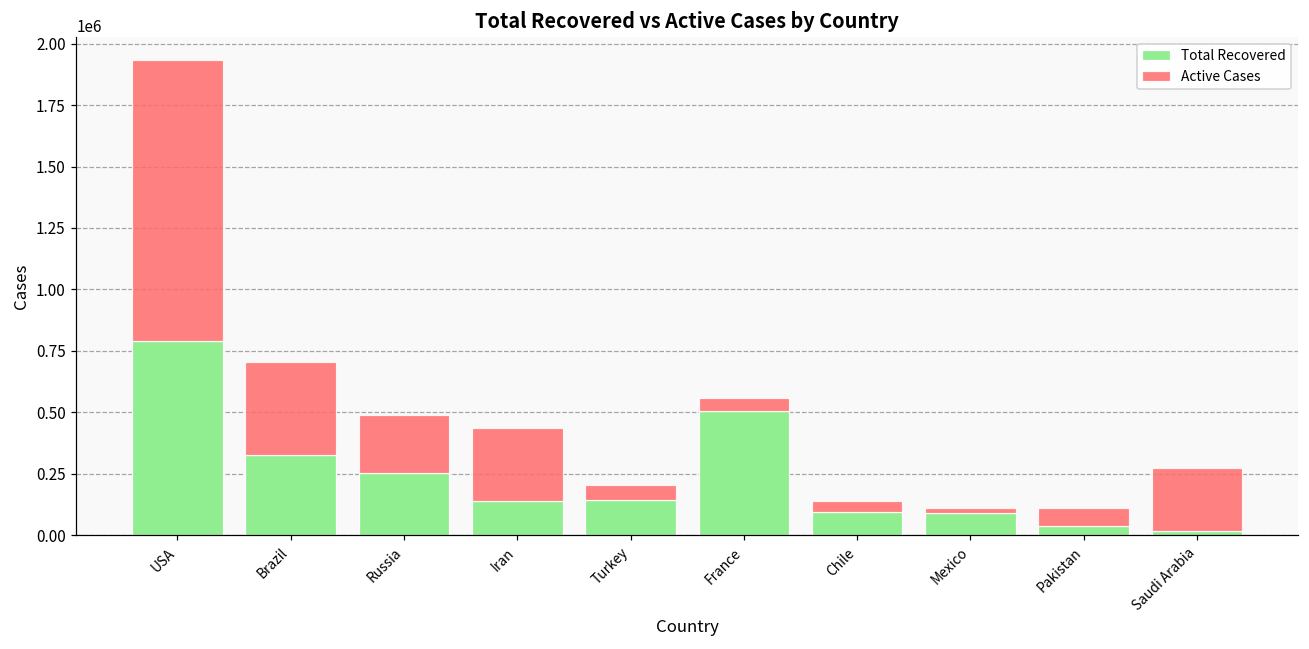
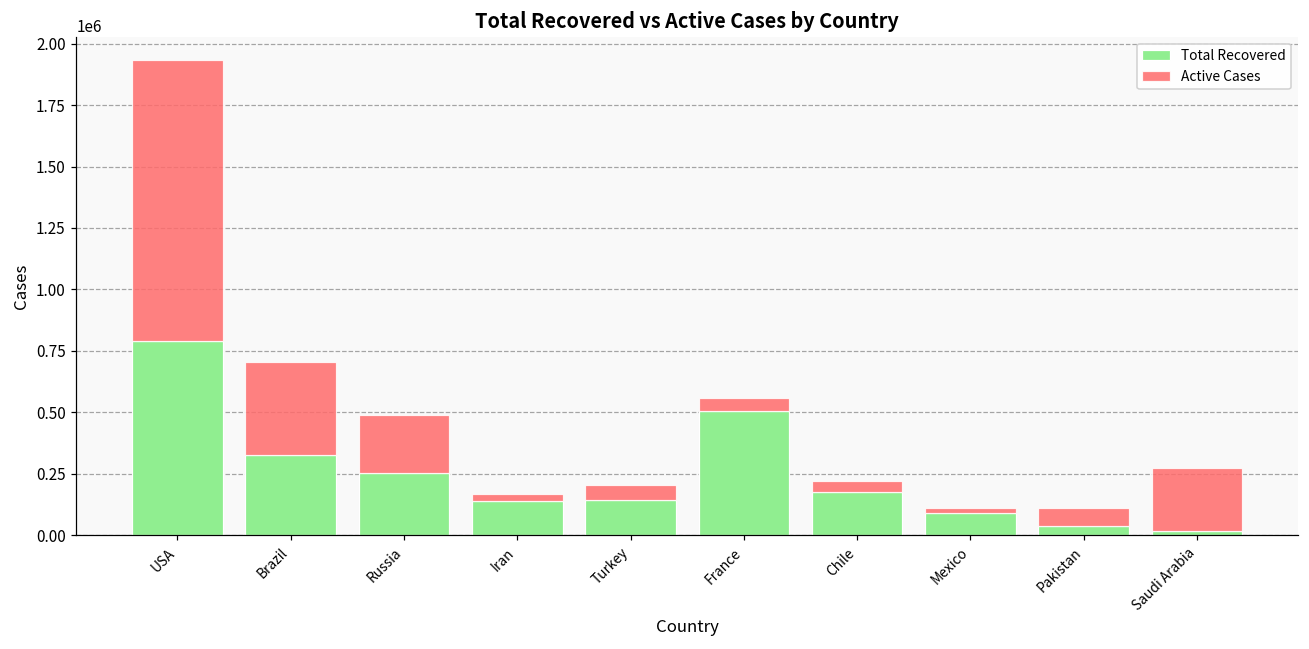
  {
    "Total Recovered": {
      "USA": 790000,
      "Brazil": 330000,
      "Russia": 250000,
      "Iran": 140000,
      "Turkey": 140000,
      "France": 500000,
-     "Chile": 100000,
+     "Chile": 180000,
      "Mexico": 90000,
      "Pakistan": 40000,
      "Saudi Arabia": 20000
    },
    "Active Cases": {
      "USA": 1140000,
      "Brazil": 380000,
      "Russia": 230000,
-     "Iran": 300000,
+     "Iran": 30000,
      "Turkey": 60000,
      "France": 50000,
      "Chile": 40000,
      "Mexico": 20000,
      "Pakistan": 80000,
      "Saudi Arabia": 250000
    }
  }
